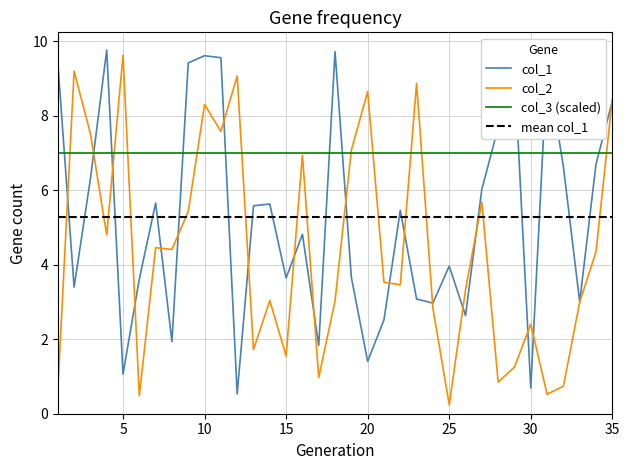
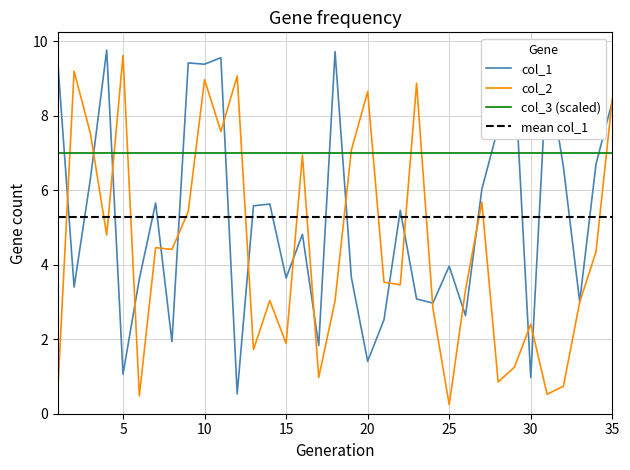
  {
    "col_1": {
      "5": 1.1,
-     "10": 9.6,
+     "10": 9.4,
      "15": 3.6,
      "20": 1.4,
      "25": 4.0,
-     "30": 0.7,
+     "30": 1.0,
      "35": 8.4
    },
    "col_2": {
      "5": 9.6,
-     "10": 8.3,
-     "15": 1.5,
+     "10": 9.0,
+     "15": 1.9,
      "20": 8.6,
      "25": 0.2,
      "30": 2.4,
      "35": 8.5
    },
    "col_3 (scaled)": {
      "5": 7.0,
      "10": 7.0,
      "15": 7.0,
      "20": 7.0,
      "25": 7.0,
      "30": 7.0,
      "35": 7.0
    }
  }
